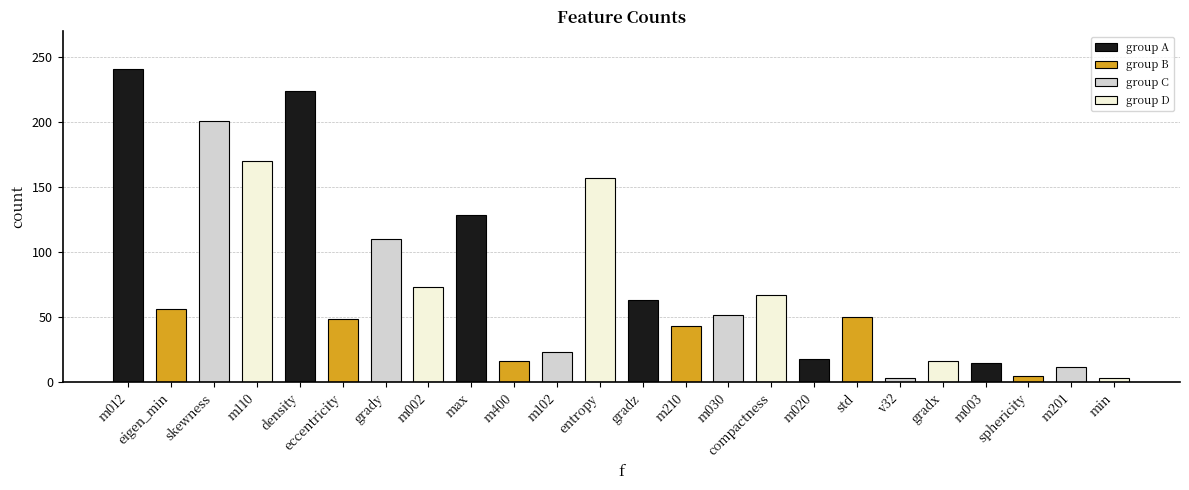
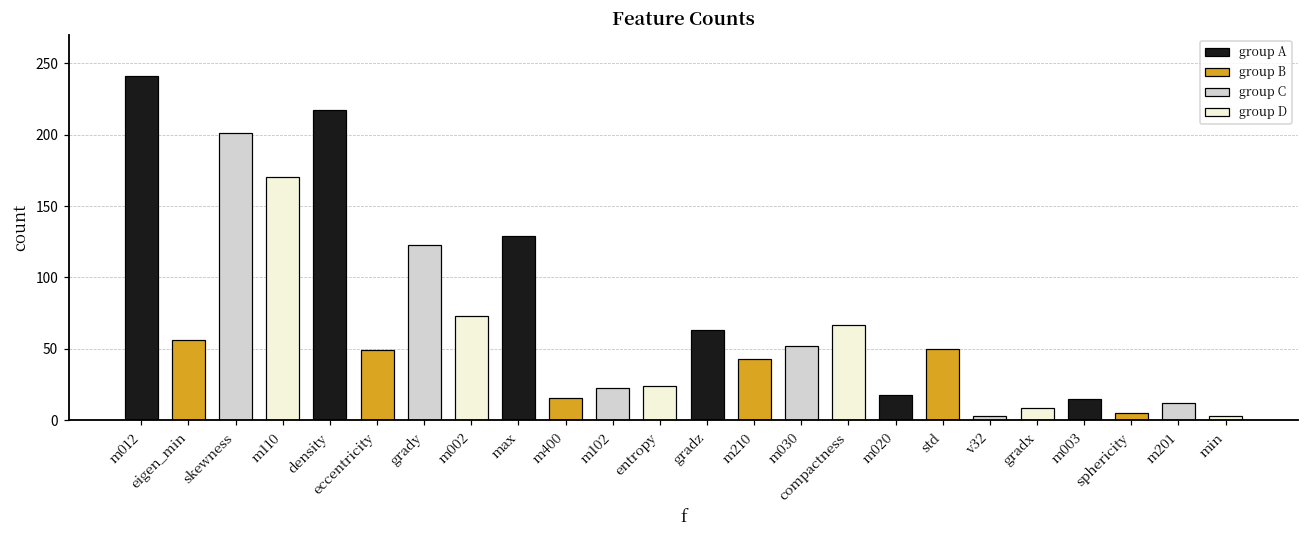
  {
    "m012": 241,
    "eigen_min": 56,
    "skewness": 201,
    "m110": 170,
-   "density": 224,
+   "density": 217,
    "eccentricity": 49,
-   "grady": 110,
+   "grady": 123,
    "m002": 73,
    "max": 129,
    "m400": 16,
    "m102": 23,
-   "entropy": 157,
+   "entropy": 24,
    "gradz": 63,
    "m210": 43,
    "m030": 52,
    "compactness": 67,
    "m020": 18,
    "std": 50,
    "v32": 3,
-   "gradx": 16,
+   "gradx": 9,
    "m003": 15,
    "sphericity": 5,
    "m201": 12,
    "min": 3
  }
